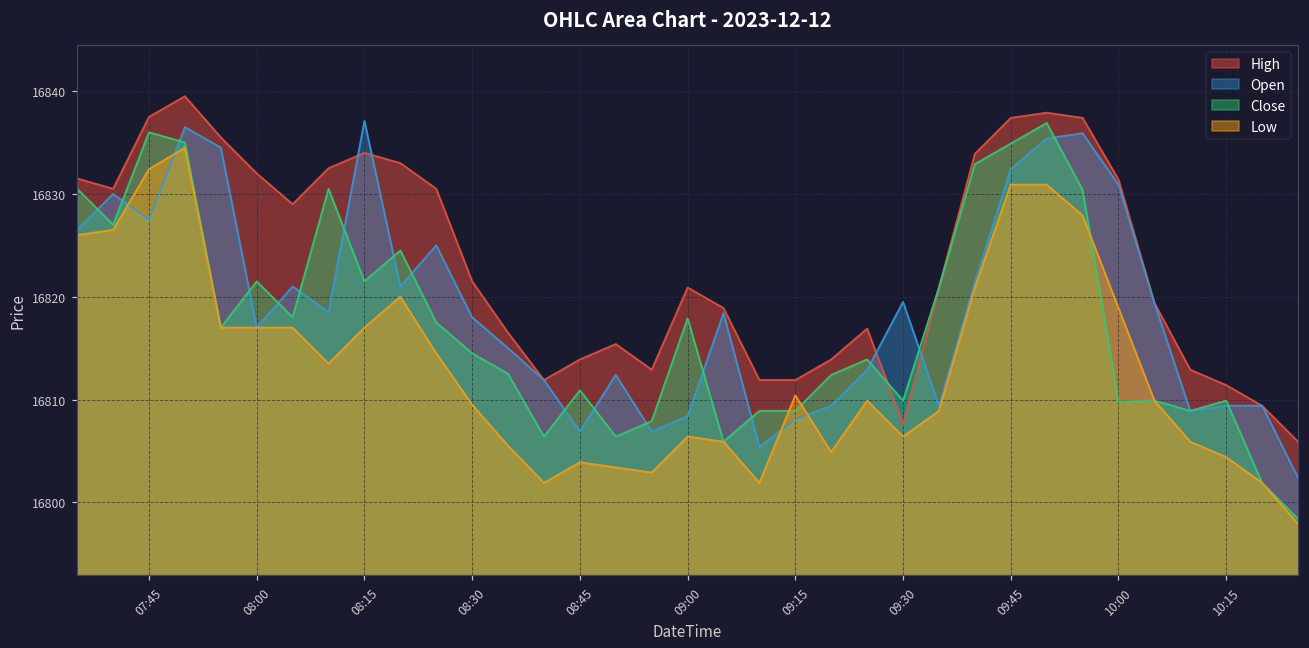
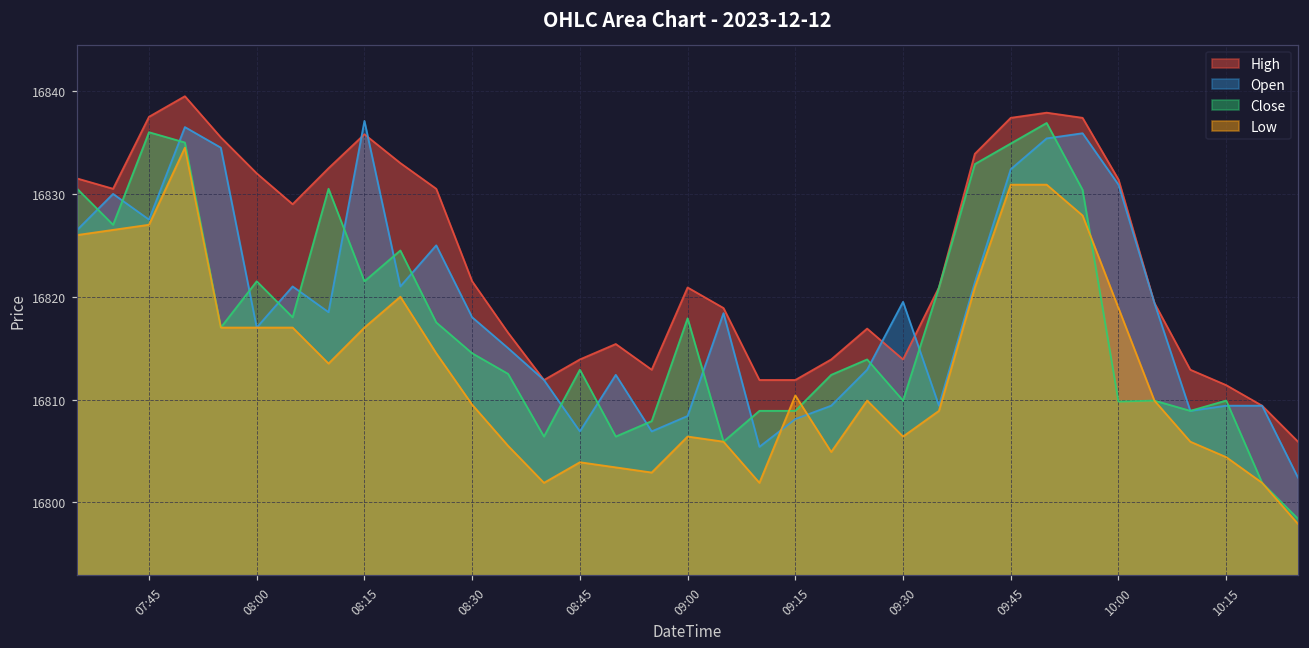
  {
    "High": {
      "07:45": 16838,
      "08:00": 16832,
-     "08:15": 16834,
+     "08:15": 16836,
      "08:30": 16822,
      "08:45": 16814,
      "09:00": 16821,
      "09:15": 16812,
-     "09:30": 16808,
+     "09:30": 16814,
      "09:45": 16837,
      "10:00": 16831,
      "10:15": 16811
    },
    "Open": {
      "07:45": 16828,
      "08:15": 16837,
      "08:30": 16818,
      "08:45": 16807,
      "09:00": 16808,
      "09:15": 16808,
      "09:30": 16820,
      "09:45": 16832,
      "10:00": 16831,
      "10:15": 16809
    },
    "Close": {
      "07:45": 16836,
      "08:00": 16822,
      "08:15": 16822,
      "08:30": 16815,
-     "08:45": 16811,
+     "08:45": 16813,
      "09:00": 16818,
      "09:15": 16809,
      "09:30": 16810,
      "09:45": 16835,
      "10:00": 16810,
      "10:15": 16810
    },
    "Low": {
-     "07:45": 16832,
+     "07:45": 16827,
      "08:15": 16817,
      "08:30": 16810,
      "08:45": 16804,
      "09:00": 16806,
      "09:15": 16810,
      "09:30": 16806,
      "09:45": 16831,
      "10:00": 16819,
      "10:15": 16804
    }
  }
